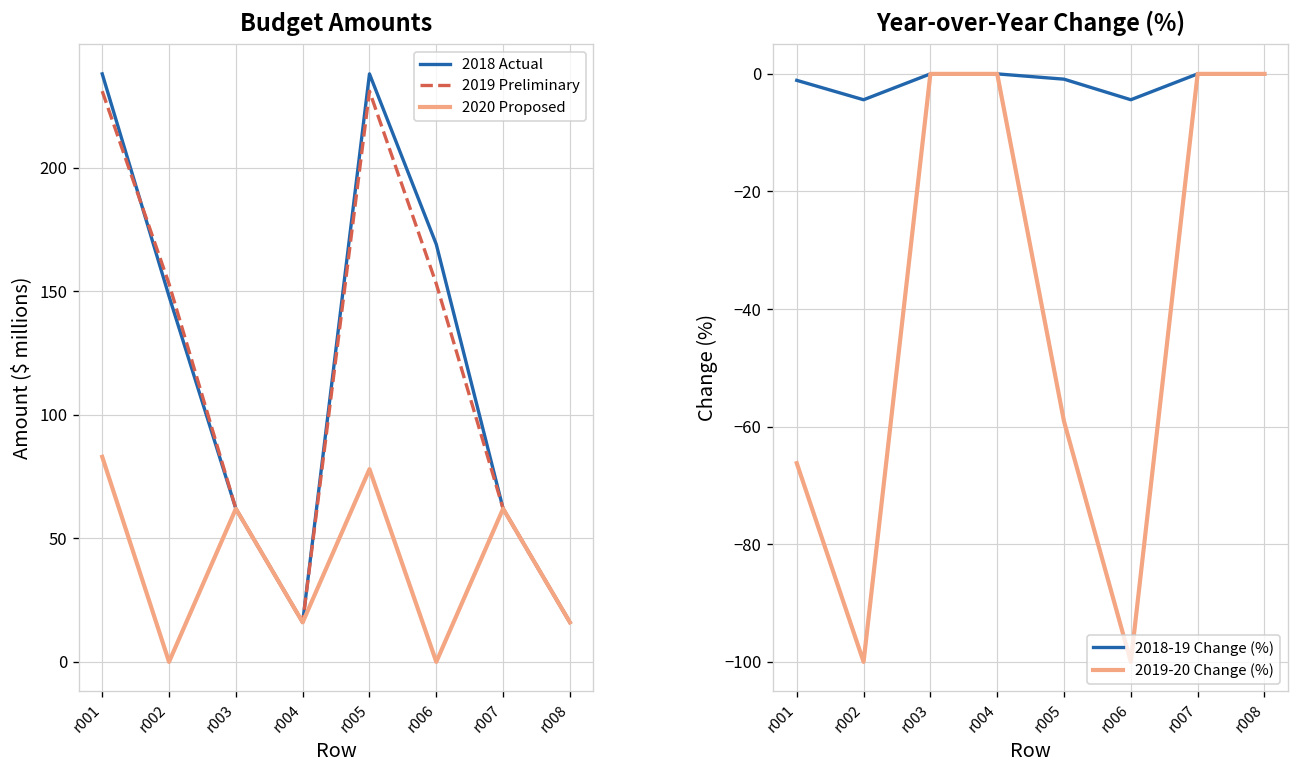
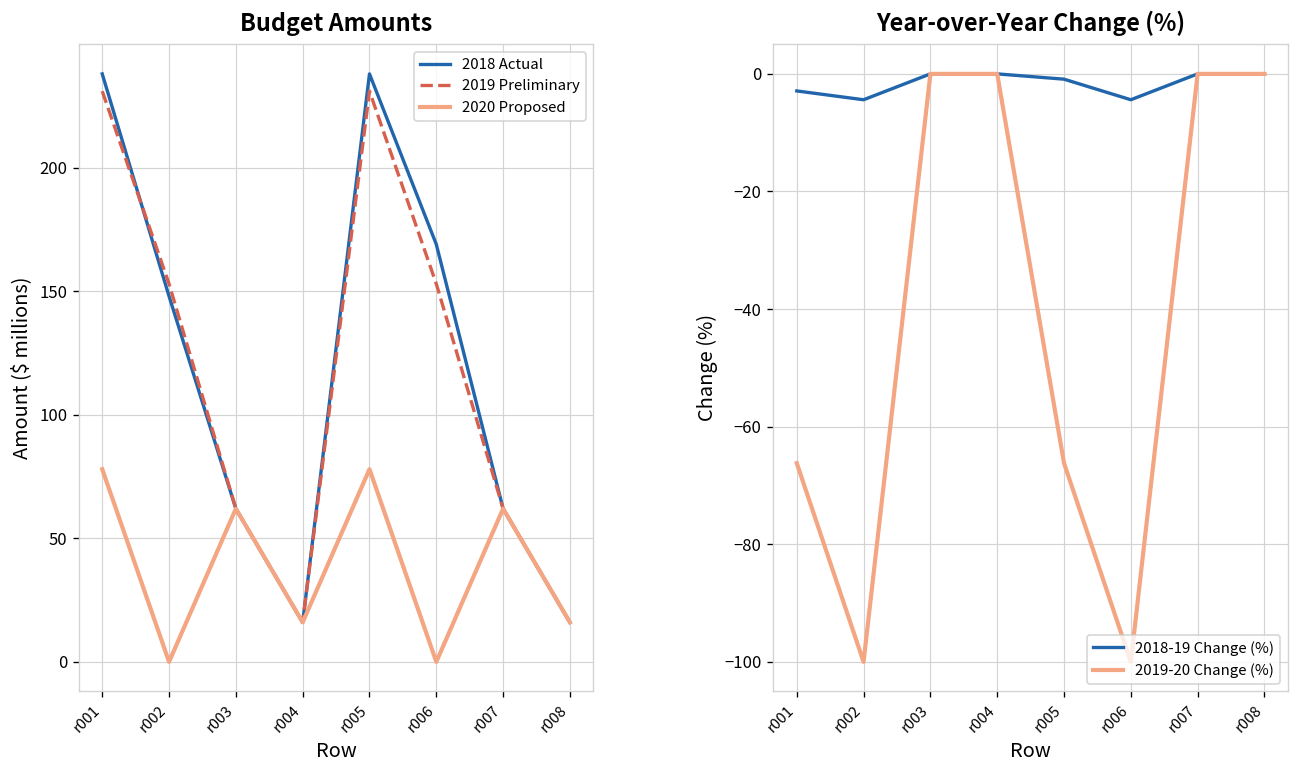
  {
    "Budget Amounts": {
      "2018 Actual": {
        "r001": 238,
        "r002": 148,
        "r005": 238,
        "r006": 169
      },
      "2019 Preliminary": {
        "r001": 231,
        "r002": 153,
        "r005": 231,
        "r006": 153
      },
      "2020 Proposed": {
-       "r001": 83,
+       "r001": 78,
        "r002": 0,
        "r005": 78,
        "r006": 0
      }
    },
    "Year-over-Year Change (%)": {
      "2018-19 Change (%)": {
-       "r001": -1,
+       "r001": -3,
        "r002": -4,
        "r005": -1,
        "r006": -4
      },
      "2019-20 Change (%)": {
        "r001": -66,
        "r002": -100,
-       "r005": -59
+       "r005": -66
      }
    }
  }
